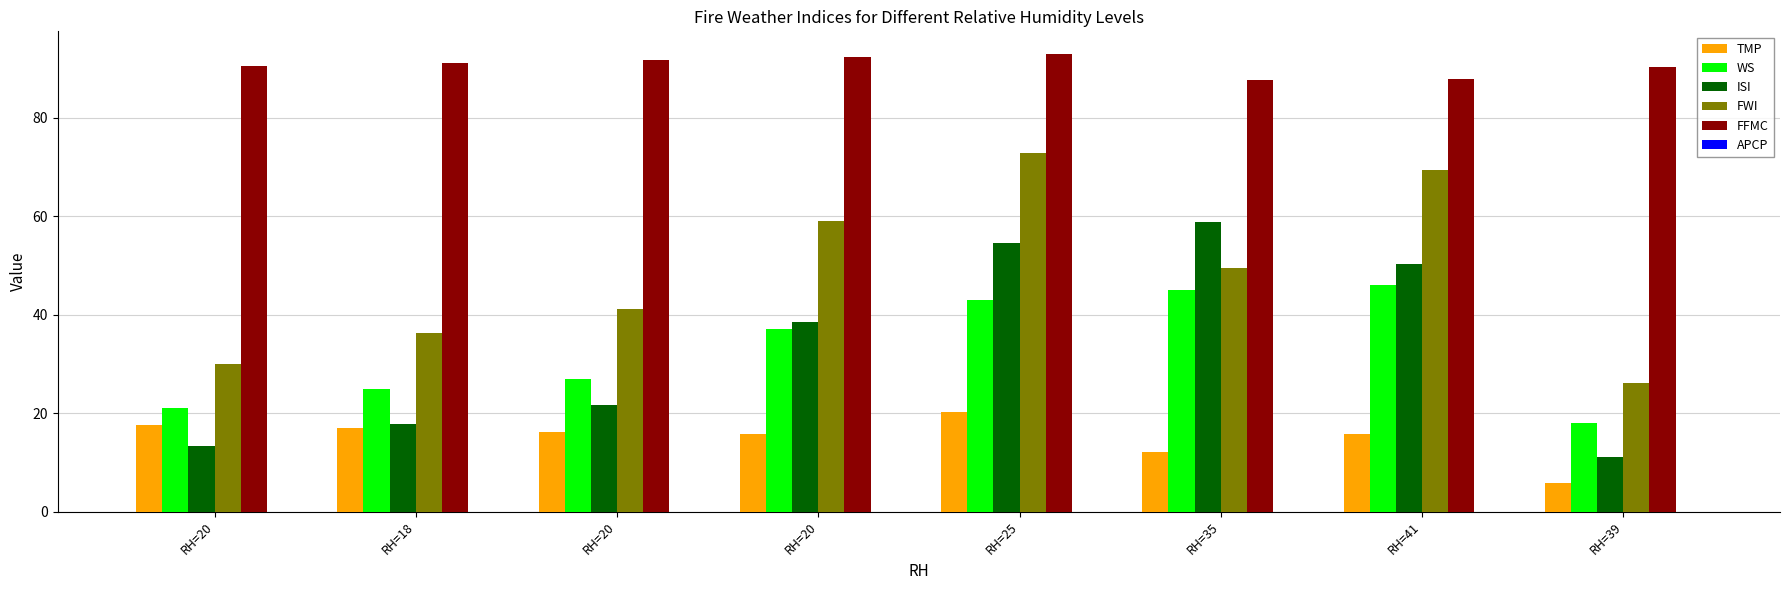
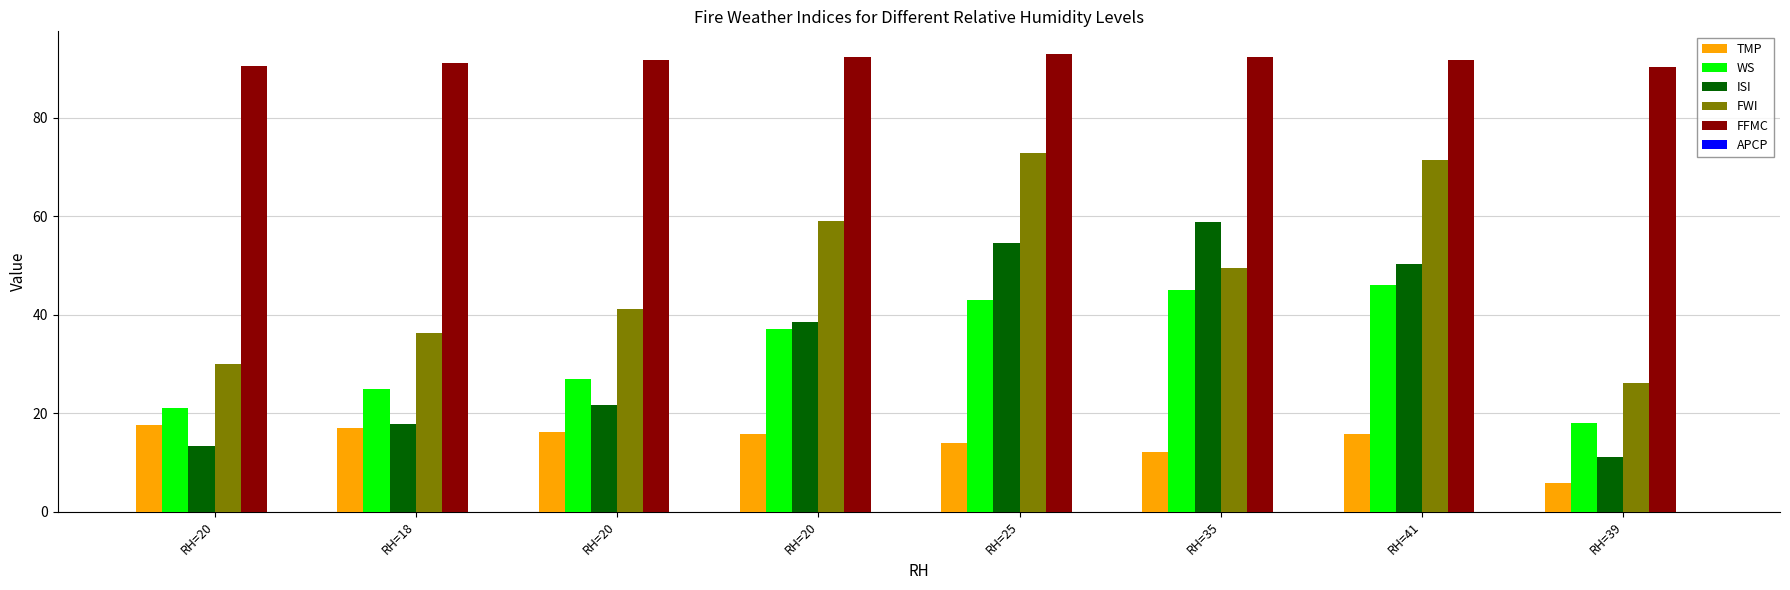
  {
    "TMP": {
      "RH=18": 17,
-     "RH=25": 20,
+     "RH=25": 14,
      "RH=35": 12,
      "RH=41": 16,
      "RH=39": 6
    },
    "WS": {
      "RH=18": 25,
      "RH=25": 43,
      "RH=35": 45,
      "RH=41": 46,
      "RH=39": 18
    },
    "ISI": {
      "RH=18": 18,
      "RH=25": 55,
      "RH=35": 59,
      "RH=41": 50,
      "RH=39": 11
    },
    "FWI": {
      "RH=18": 36,
      "RH=25": 73,
      "RH=35": 50,
-     "RH=41": 69,
+     "RH=41": 71,
      "RH=39": 26
    },
    "FFMC": {
      "RH=18": 91,
      "RH=25": 93,
-     "RH=35": 88,
-     "RH=41": 88,
+     "RH=35": 92,
+     "RH=41": 92,
      "RH=39": 90
    },
    "APCP": {
      "RH=18": 0,
      "RH=25": 0,
      "RH=35": 0,
      "RH=41": 0,
      "RH=39": 0
    }
  }
